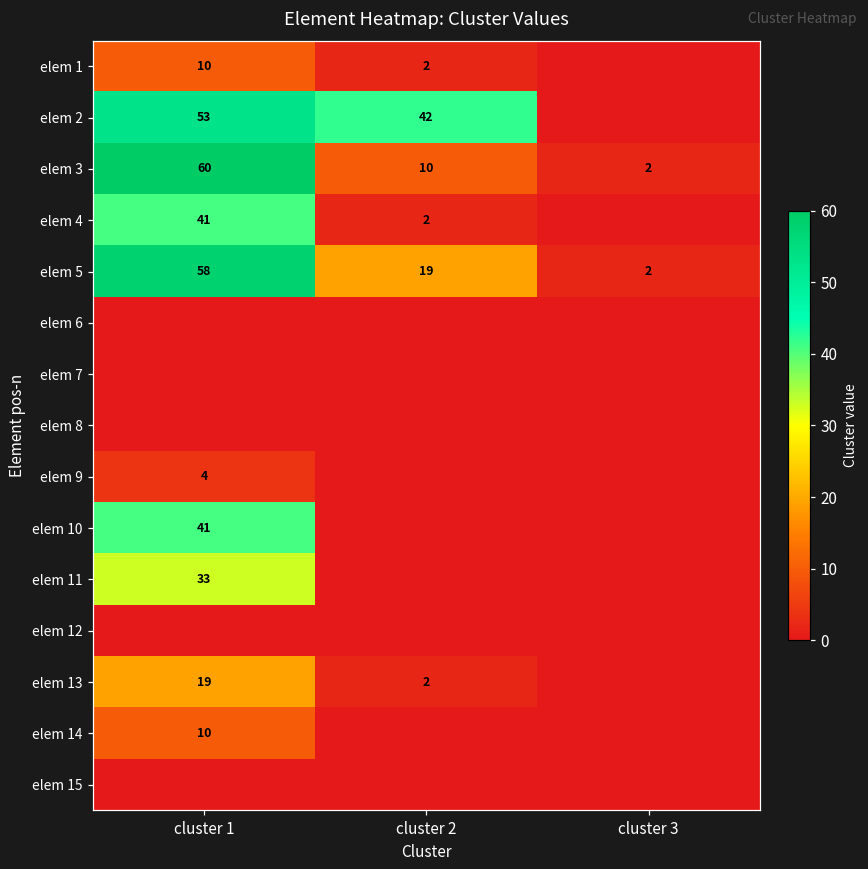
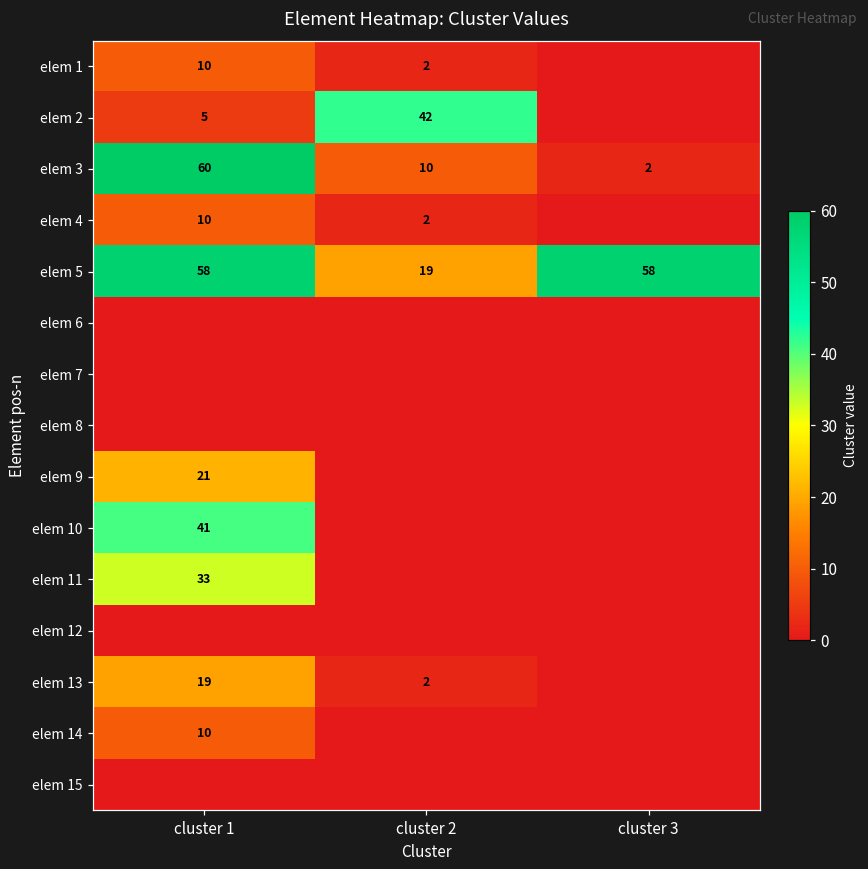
  {
    "elem 1": {
      "cluster 1": 10,
      "cluster 2": 2
    },
    "elem 2": {
-     "cluster 1": 53,
+     "cluster 1": 5,
      "cluster 2": 42
    },
    "elem 3": {
      "cluster 1": 60,
      "cluster 2": 10,
      "cluster 3": 2
    },
    "elem 4": {
-     "cluster 1": 41,
+     "cluster 1": 10,
      "cluster 2": 2
    },
    "elem 5": {
      "cluster 1": 58,
      "cluster 2": 19,
-     "cluster 3": 2
+     "cluster 3": 58
    },
    "elem 9": {
-     "cluster 1": 4
+     "cluster 1": 21
    },
    "elem 10": {
      "cluster 1": 41
    },
    "elem 11": {
      "cluster 1": 33
    },
    "elem 13": {
      "cluster 1": 19,
      "cluster 2": 2
    },
    "elem 14": {
      "cluster 1": 10
    }
  }
